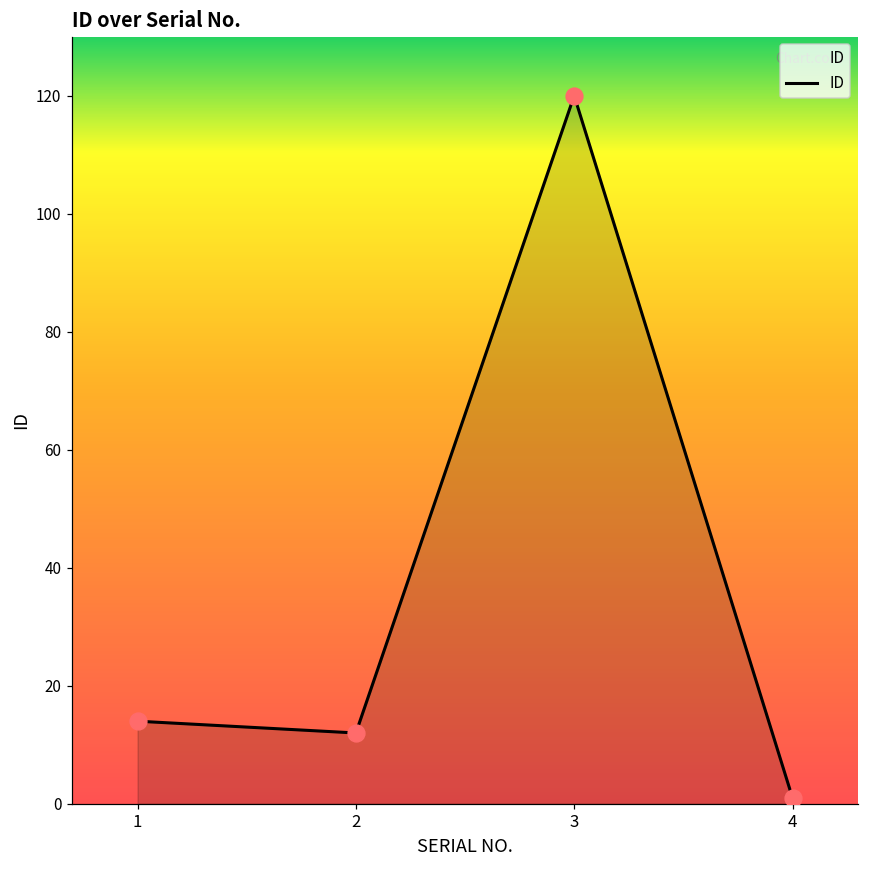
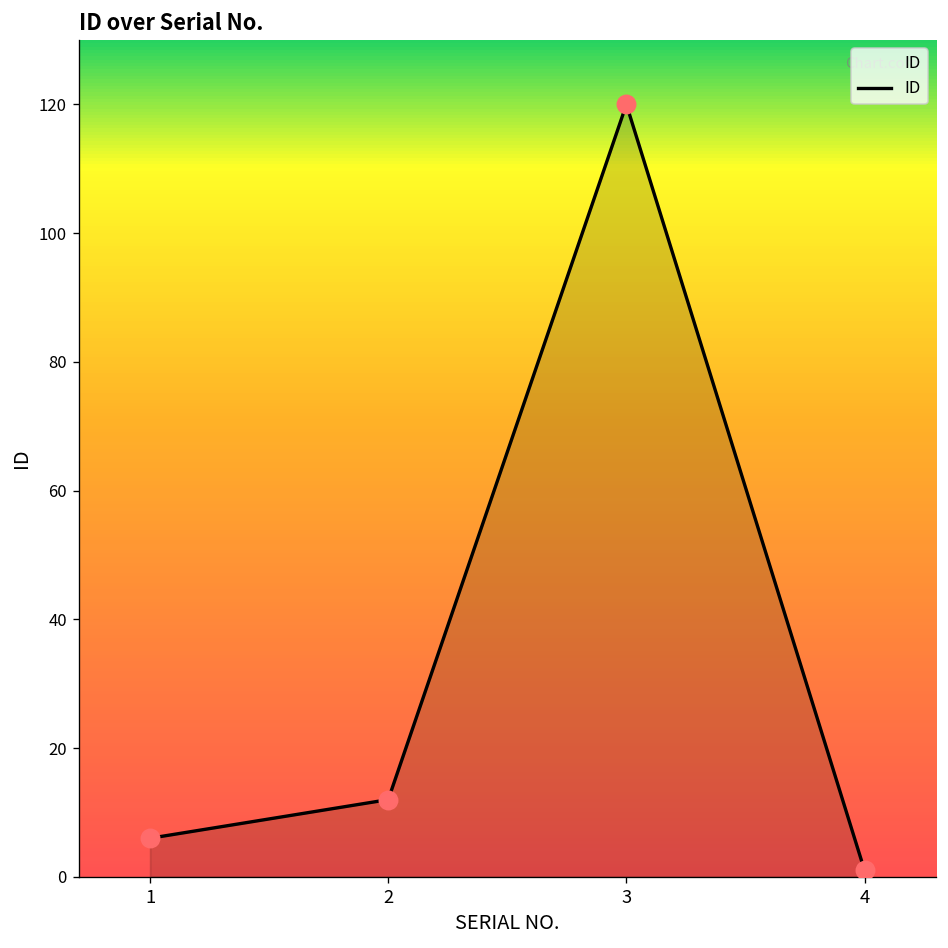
  {
-   "1": 14,
+   "1": 6,
    "2": 12,
    "3": 120,
    "4": 1
  }
